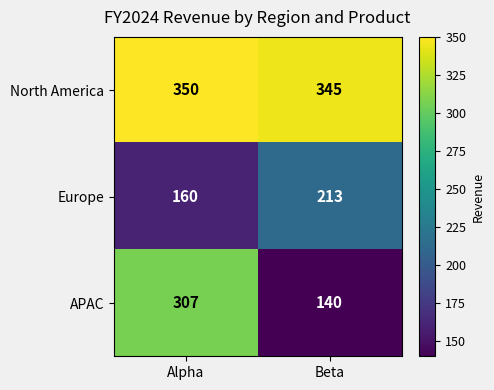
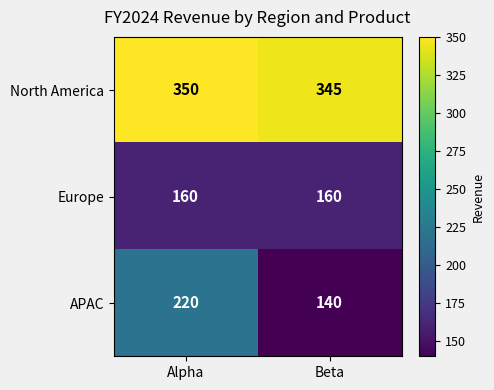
  {
    "North America": {
      "Alpha": 350,
      "Beta": 345
    },
    "Europe": {
      "Alpha": 160,
-     "Beta": 213
+     "Beta": 160
    },
    "APAC": {
-     "Alpha": 307,
+     "Alpha": 220,
      "Beta": 140
    }
  }
